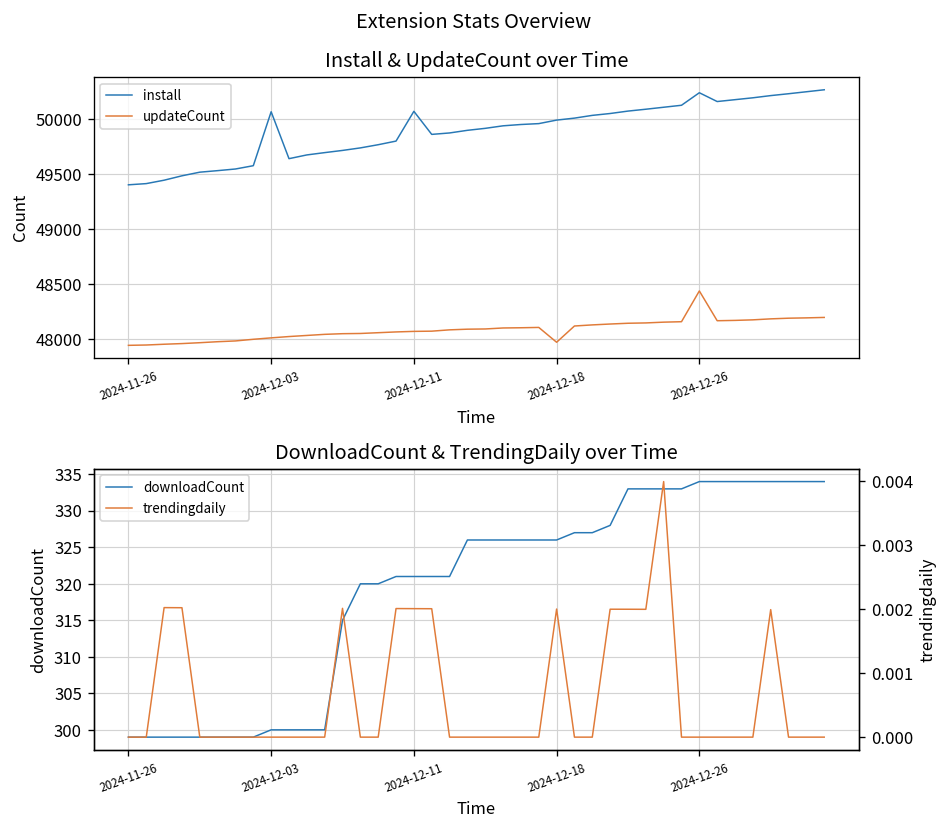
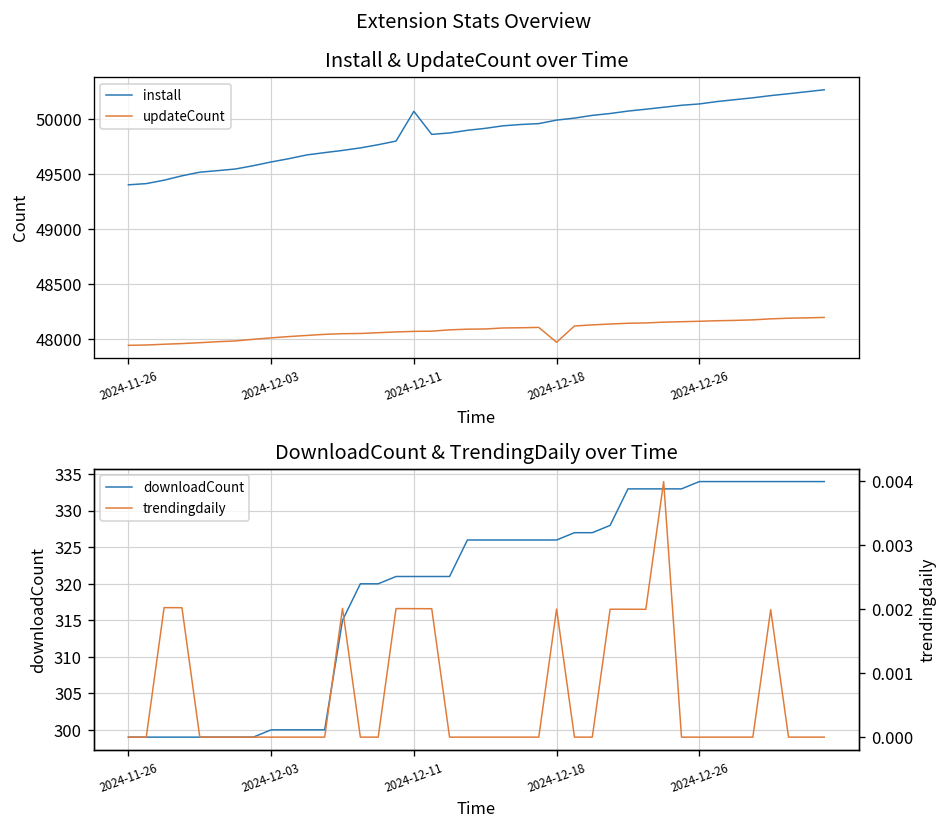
  {
    "Install & UpdateCount over Time": {
      "install": {
-       "2024-12-03": 50100,
+       "2024-12-03": 49600,
        "2024-12-11": 50100,
        "2024-12-18": 50000,
-       "2024-12-26": 50200
+       "2024-12-26": 50100
      },
      "updateCount": {
        "2024-12-03": 48000,
        "2024-12-11": 48100,
        "2024-12-18": 48000,
-       "2024-12-26": 48400
+       "2024-12-26": 48200
      }
    }
  }
